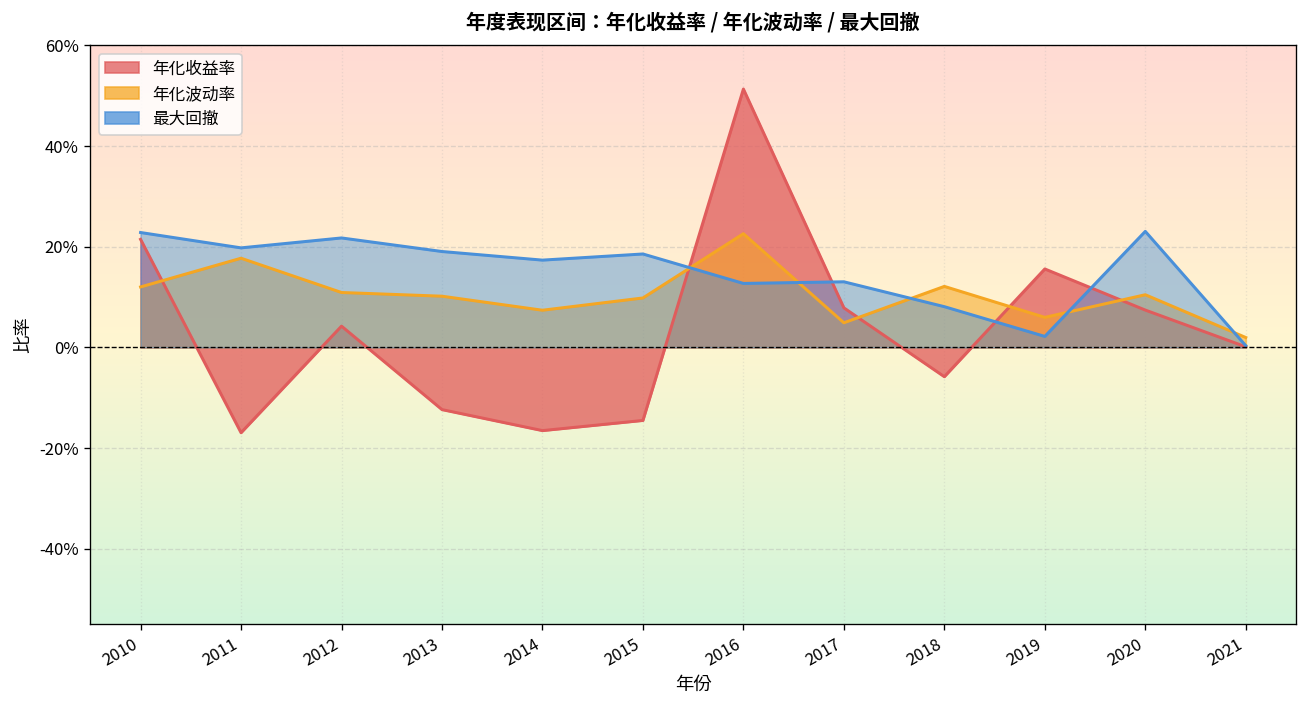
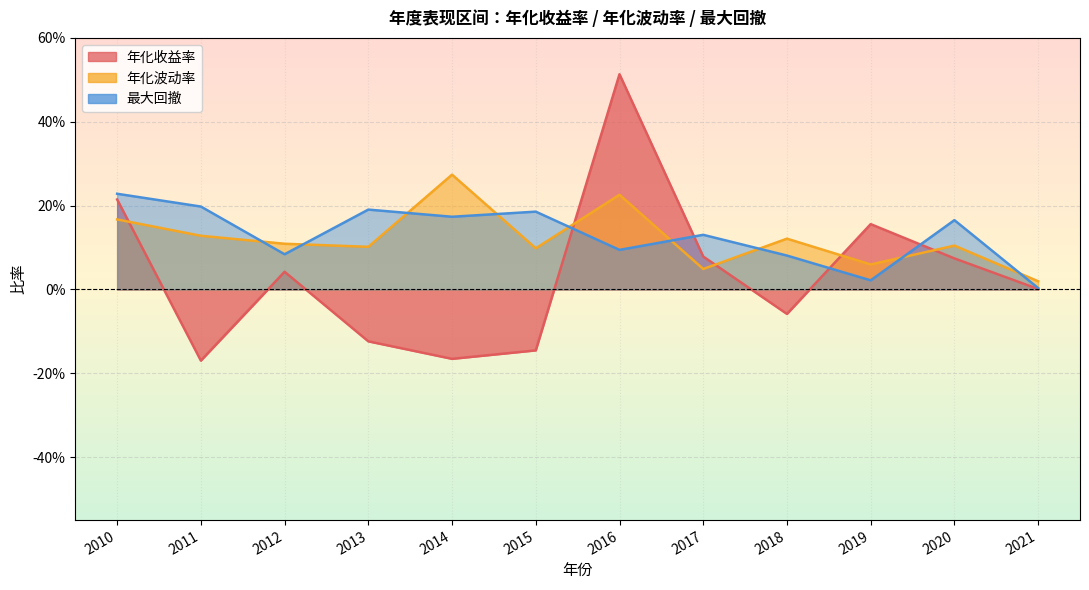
  {
    "年化波动率": {
-     "2010": "12%",
-     "2011": "18%",
+     "2010": "17%",
+     "2011": "13%",
      "2012": "11%",
      "2013": "10%",
-     "2014": "7%",
+     "2014": "27%",
      "2015": "10%",
      "2016": "23%",
      "2017": "5%",
      "2018": "12%",
      "2019": "6%",
      "2020": "10%",
      "2021": "2%"
    },
    "最大回撤": {
      "2010": "23%",
      "2011": "20%",
-     "2012": "22%",
+     "2012": "8%",
      "2013": "19%",
      "2014": "17%",
      "2015": "19%",
-     "2016": "13%",
+     "2016": "9%",
      "2017": "13%",
      "2018": "8%",
      "2019": "2%",
-     "2020": "23%"
+     "2020": "17%"
    }
  }
